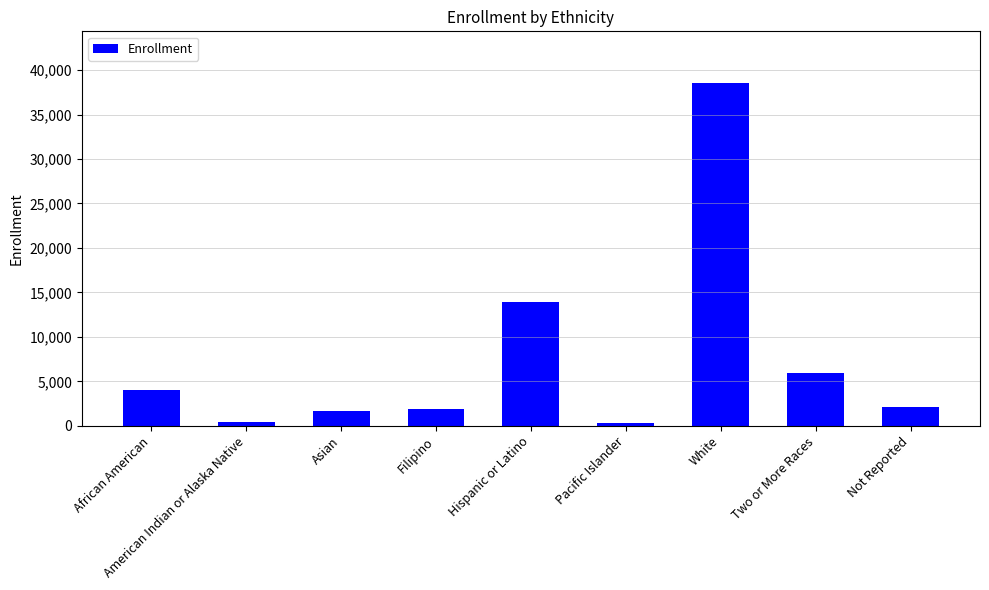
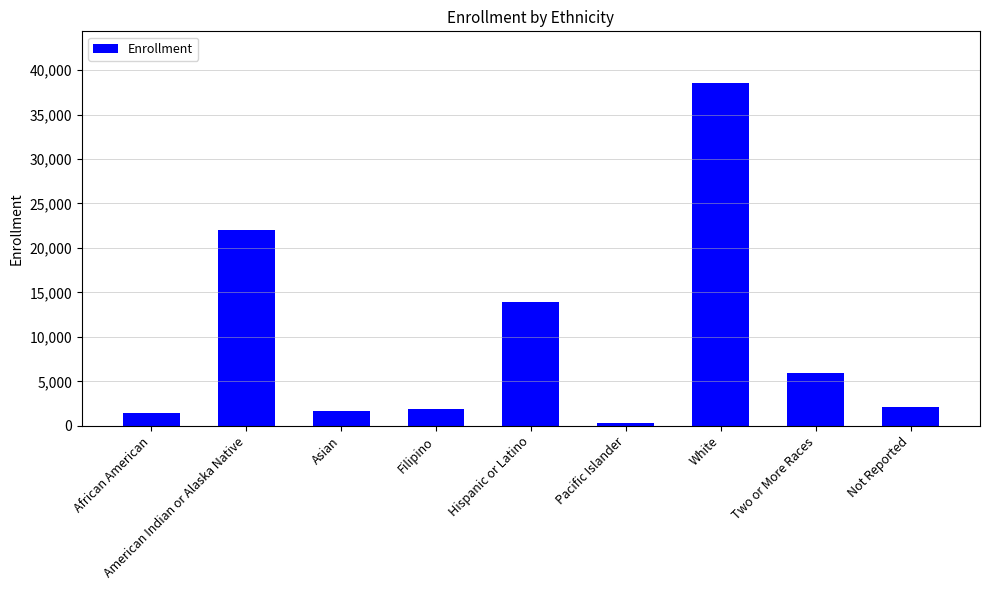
  {
-   "African American": "4,000",
-   "American Indian or Alaska Native": "0",
+   "African American": "1,000",
+   "American Indian or Alaska Native": "22,000",
    "Asian": "2,000",
    "Filipino": "2,000",
    "Hispanic or Latino": "14,000",
    "White": "39,000",
    "Two or More Races": "6,000",
    "Not Reported": "2,000"
  }
